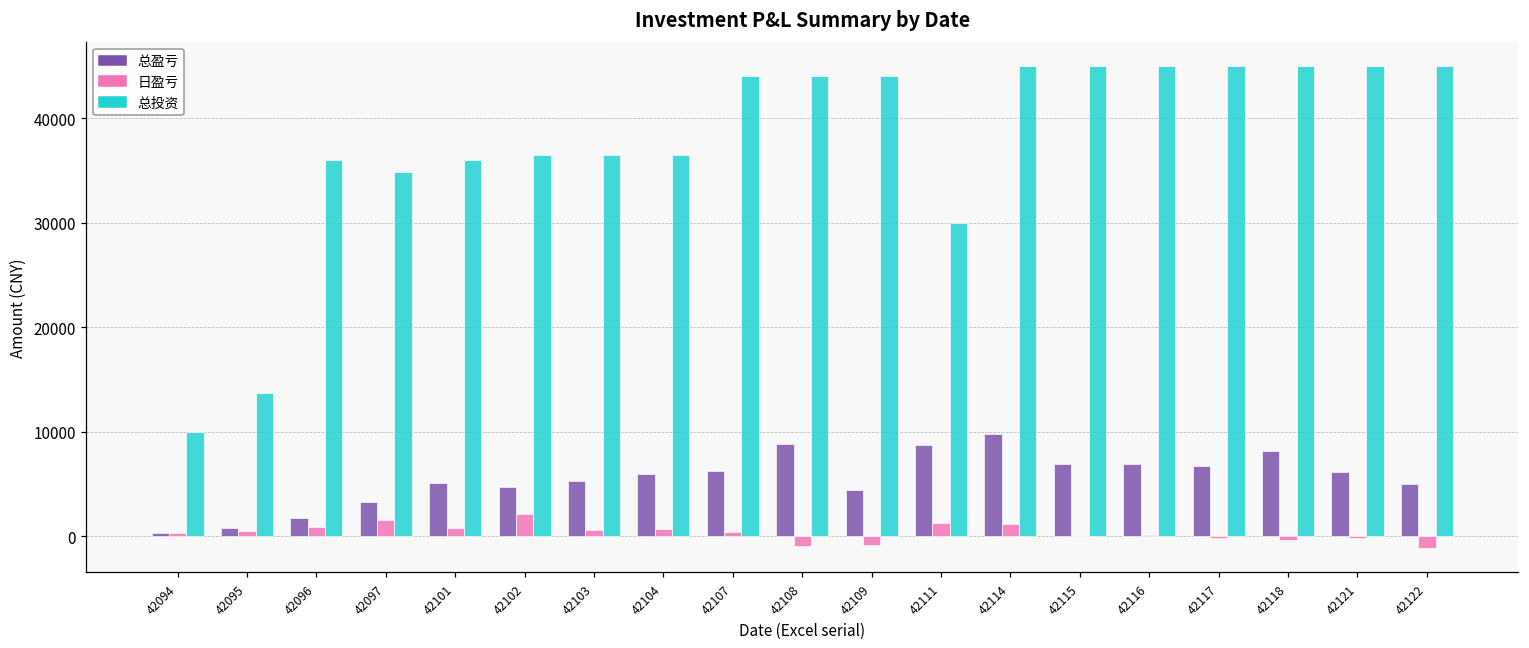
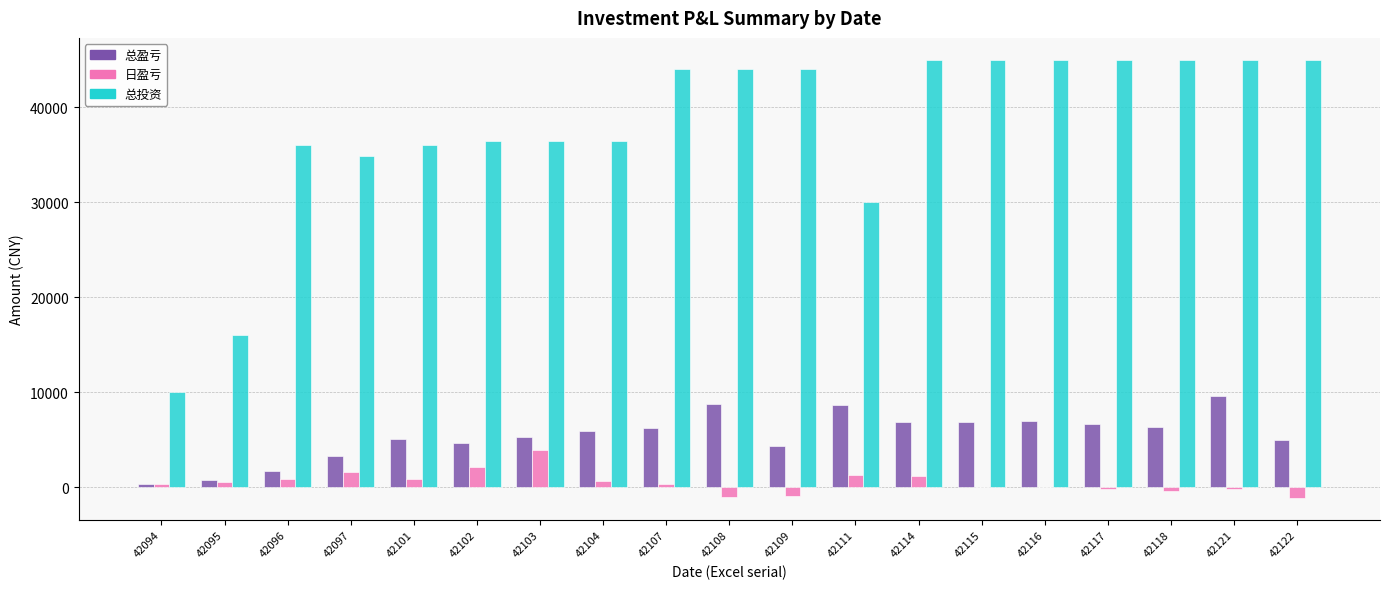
  {
    "总盈亏": {
      "42094": 0,
      "42095": 1000,
      "42096": 2000,
      "42097": 3000,
      "42101": 5000,
      "42102": 5000,
      "42103": 5000,
      "42104": 6000,
      "42107": 6000,
      "42108": 9000,
      "42109": 4000,
      "42111": 9000,
-     "42114": 10000,
+     "42114": 7000,
      "42115": 7000,
      "42116": 7000,
      "42117": 7000,
-     "42118": 8000,
-     "42121": 6000,
+     "42118": 6000,
+     "42121": 10000,
      "42122": 5000
    },
    "日盈亏": {
      "42094": 0,
      "42095": 1000,
      "42096": 1000,
      "42097": 2000,
      "42101": 1000,
      "42102": 2000,
-     "42103": 1000,
+     "42103": 4000,
      "42104": 1000,
      "42107": 0,
      "42108": -1000,
      "42109": -1000,
      "42111": 1000,
      "42114": 1000,
      "42118": 0,
      "42122": -1000
    },
    "总投资": {
      "42094": 10000,
-     "42095": 14000,
+     "42095": 16000,
      "42096": 36000,
      "42097": 35000,
      "42101": 36000,
      "42102": 37000,
      "42103": 37000,
      "42104": 37000,
      "42107": 44000,
      "42108": 44000,
      "42109": 44000,
      "42111": 30000,
      "42114": 45000,
      "42115": 45000,
      "42116": 45000,
      "42117": 45000,
      "42118": 45000,
      "42121": 45000,
      "42122": 45000
    }
  }
